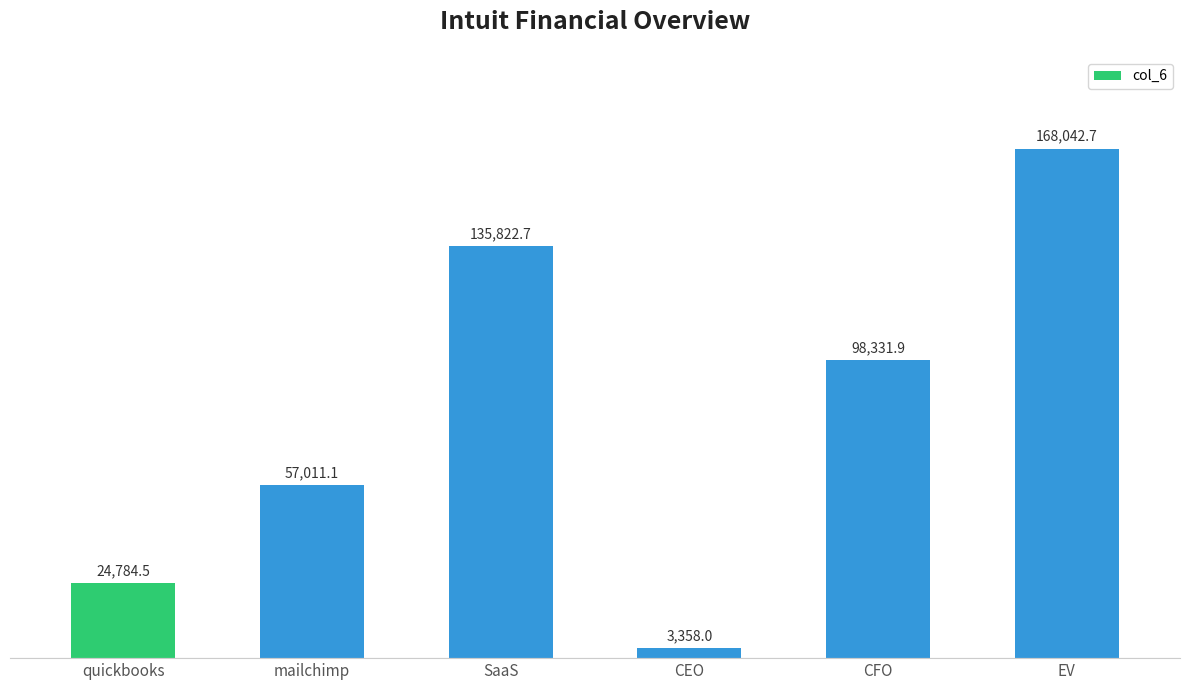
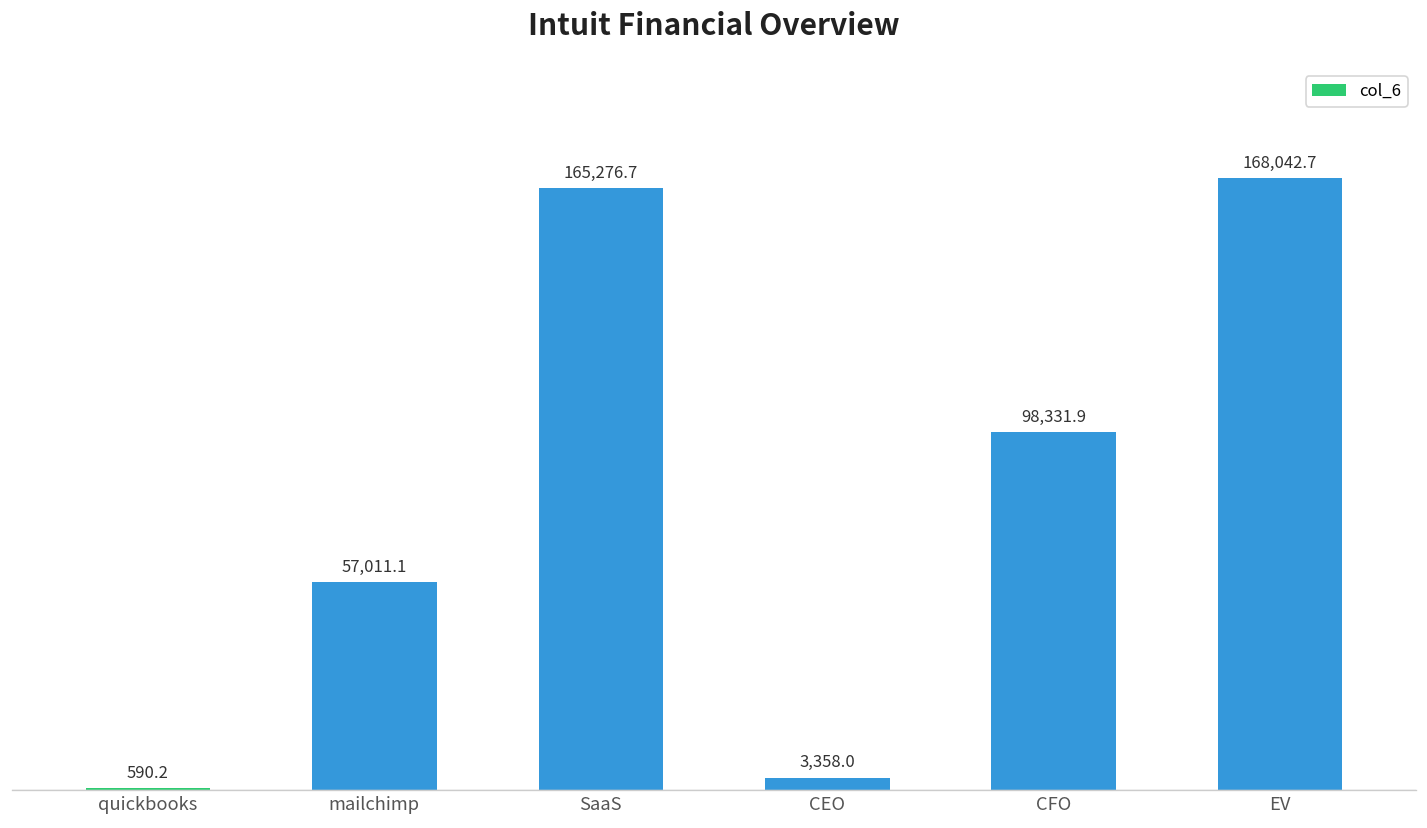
  {
-   "quickbooks": "24,784.5",
+   "quickbooks": "590.2",
    "mailchimp": "57,011.1",
-   "SaaS": "135,822.7",
+   "SaaS": "165,276.7",
    "CEO": "3,358.0",
    "CFO": "98,331.9",
    "EV": "168,042.7"
  }
